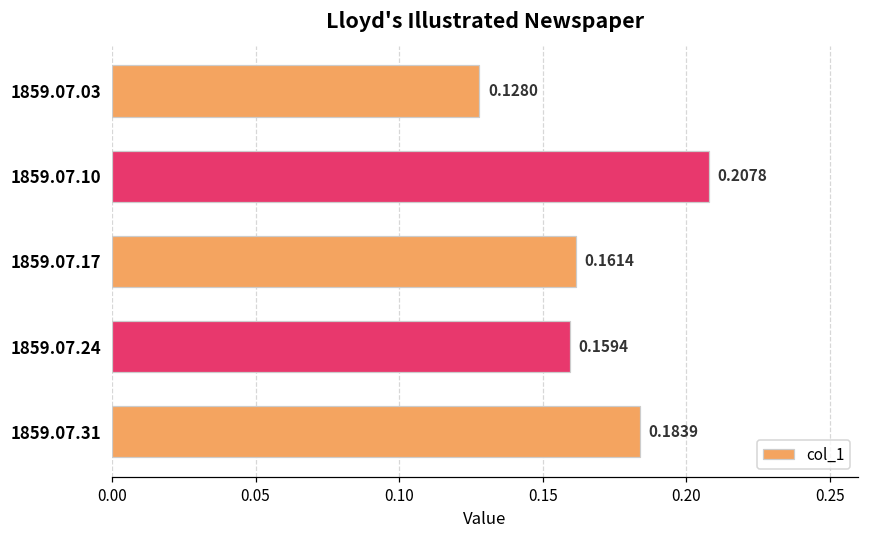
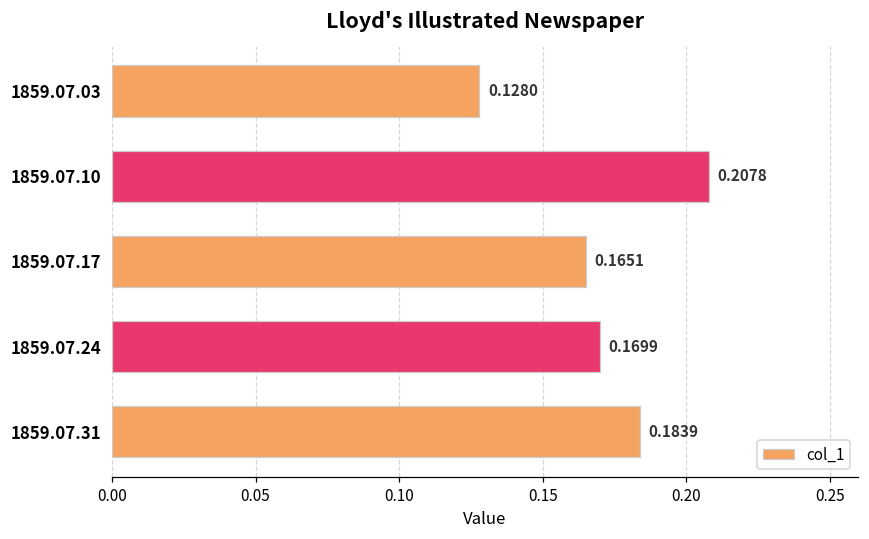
  {
    "1859.07.03": 0.1280,
    "1859.07.10": 0.2078,
-   "1859.07.17": 0.1614,
-   "1859.07.24": 0.1594,
+   "1859.07.17": 0.1651,
+   "1859.07.24": 0.1699,
    "1859.07.31": 0.1839
  }
